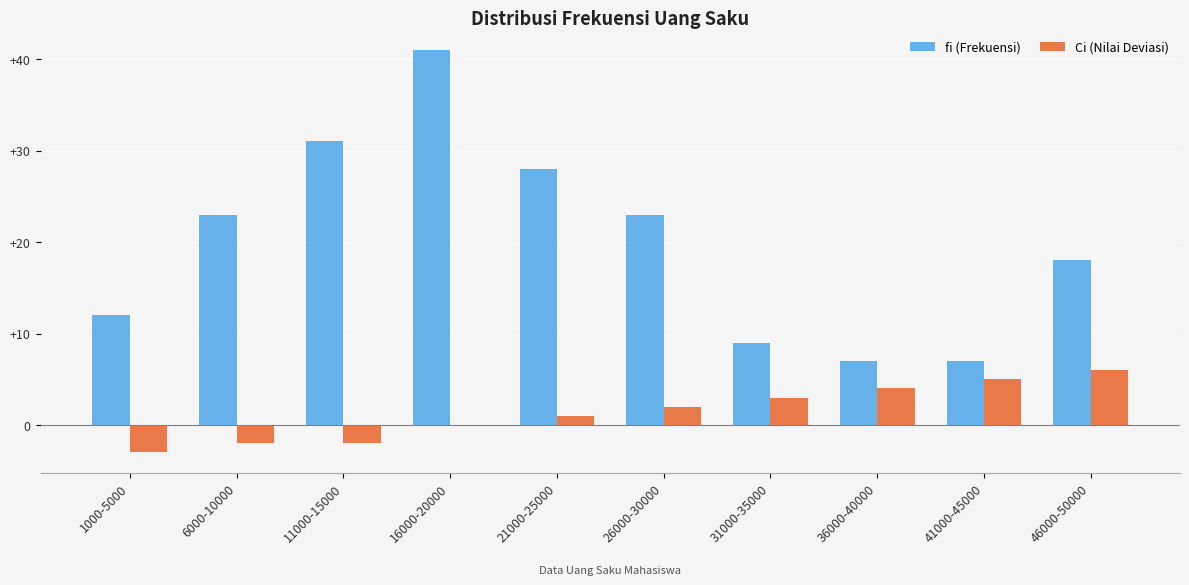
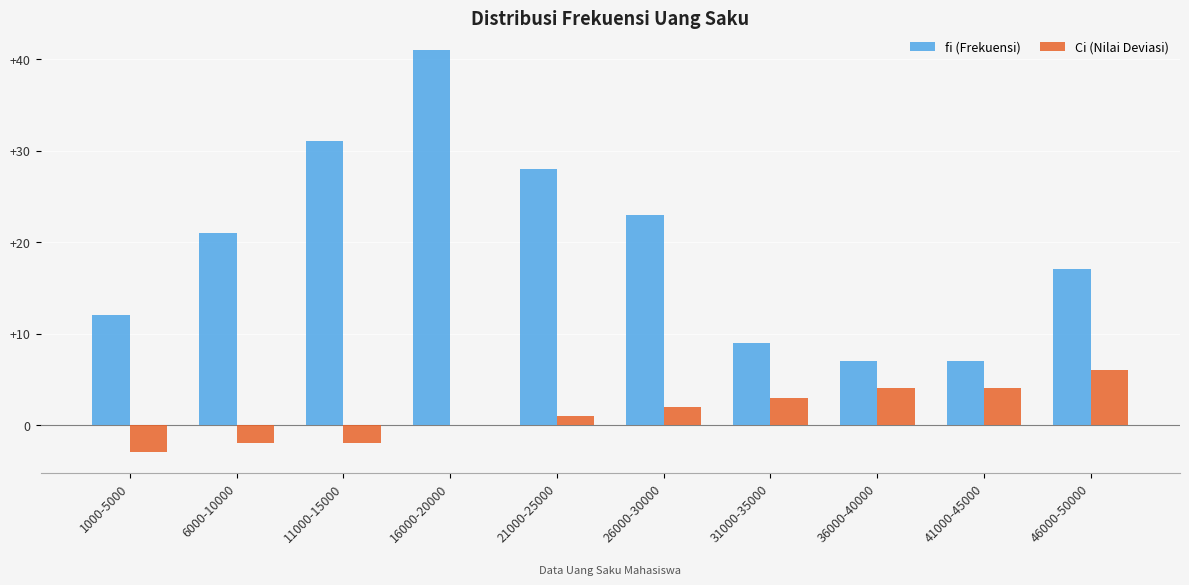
  {
    "fi (Frekuensi)": {
      "1000-5000": "+12",
-     "6000-10000": "+23",
+     "6000-10000": "+21",
      "11000-15000": "+31",
      "16000-20000": "+41",
      "21000-25000": "+28",
      "26000-30000": "+23",
      "31000-35000": "+9",
      "36000-40000": "+7",
      "41000-45000": "+7",
-     "46000-50000": "+18"
+     "46000-50000": "+17"
    },
    "Ci (Nilai Deviasi)": {
      "1000-5000": "+-3",
      "6000-10000": "+-2",
      "11000-15000": "+-2",
      "16000-20000": "+0",
      "21000-25000": "+1",
      "26000-30000": "+2",
      "31000-35000": "+3",
      "36000-40000": "+4",
-     "41000-45000": "+5",
+     "41000-45000": "+4",
      "46000-50000": "+6"
    }
  }
